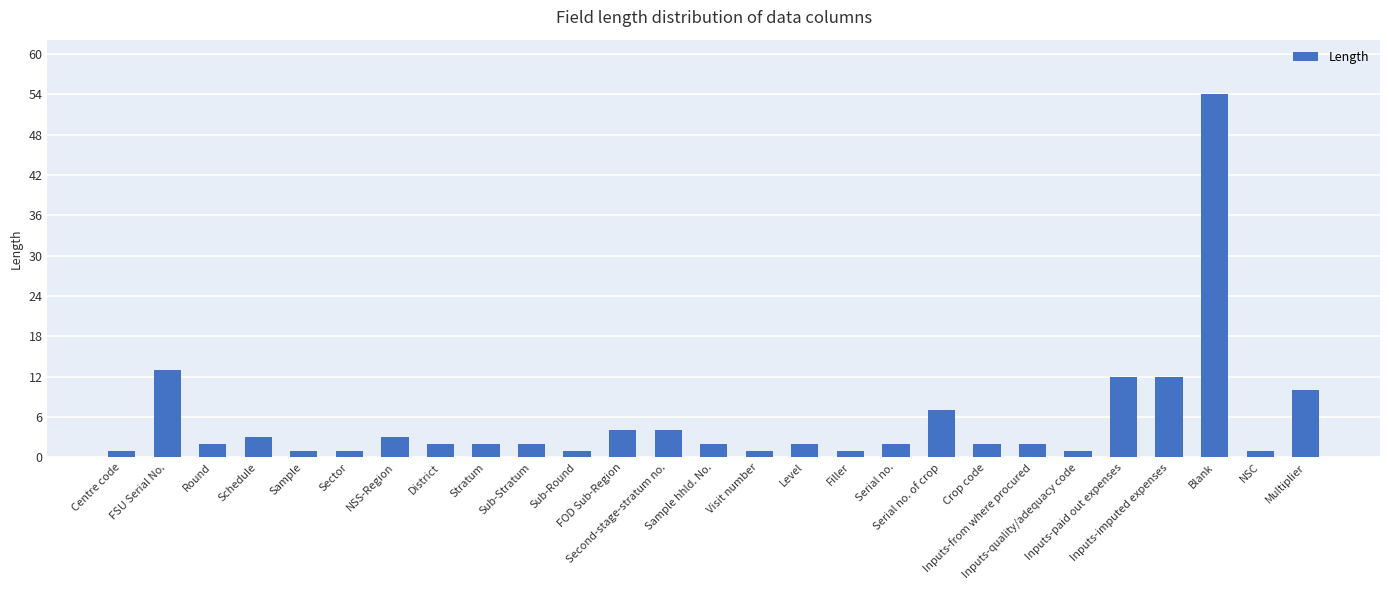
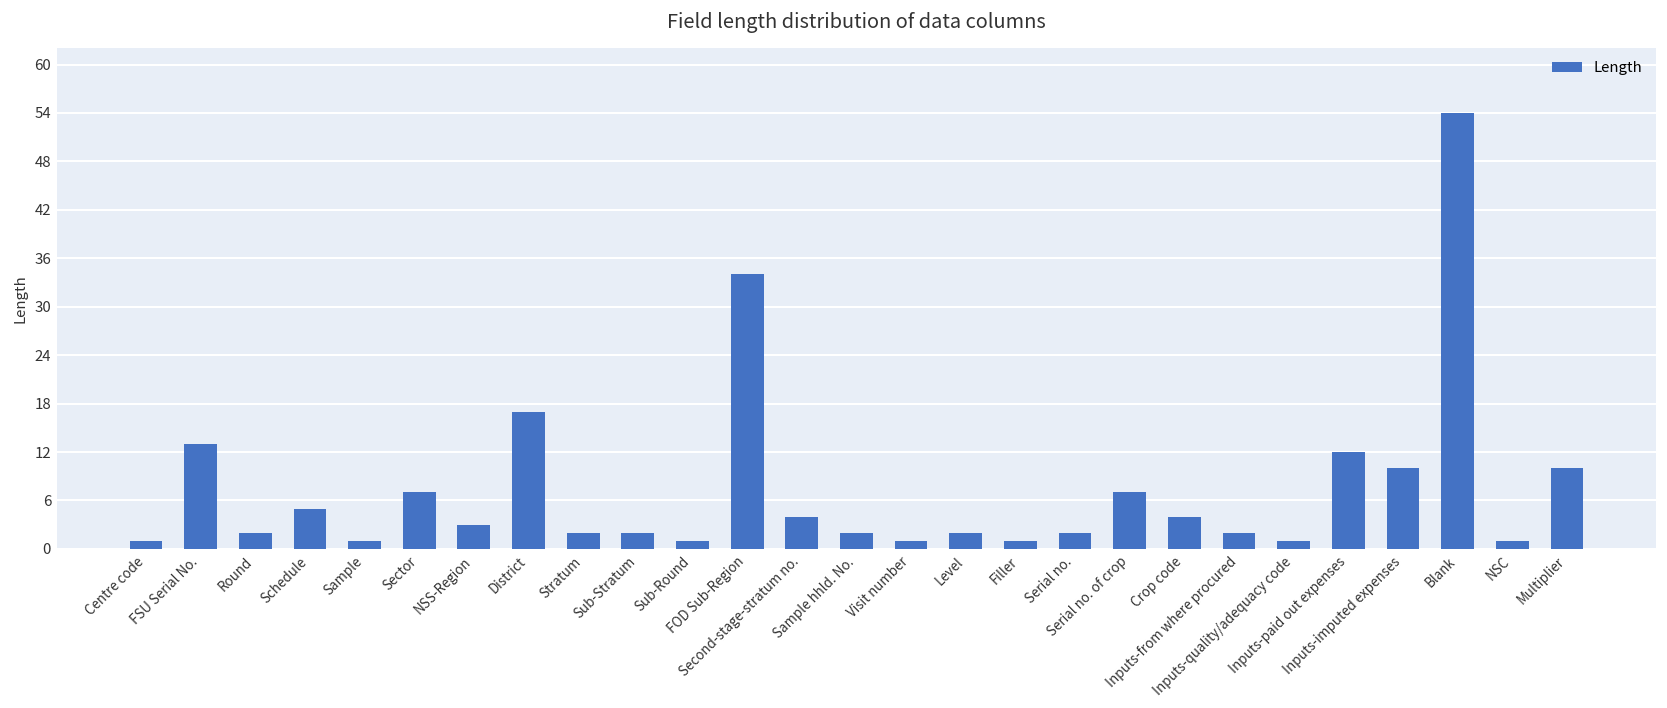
  {
    "Centre code": 1,
    "FSU Serial No.": 13,
    "Round": 2,
-   "Schedule": 3,
+   "Schedule": 5,
    "Sample": 1,
-   "Sector": 1,
+   "Sector": 7,
    "NSS-Region": 3,
-   "District": 2,
+   "District": 17,
    "Stratum": 2,
    "Sub-Stratum": 2,
    "Sub-Round": 1,
-   "FOD Sub-Region": 4,
+   "FOD Sub-Region": 34,
    "Second-stage-stratum no.": 4,
    "Sample hhld. No.": 2,
    "Visit number": 1,
    "Level": 2,
    "Filler": 1,
    "Serial no.": 2,
    "Serial no. of crop": 7,
-   "Crop code": 2,
+   "Crop code": 4,
    "Inputs-from where procured": 2,
    "Inputs-quality/adequacy code": 1,
    "Inputs-paid out expenses": 12,
-   "Inputs-imputed expenses": 12,
+   "Inputs-imputed expenses": 10,
    "Blank": 54,
    "NSC": 1,
    "Multiplier": 10
  }
